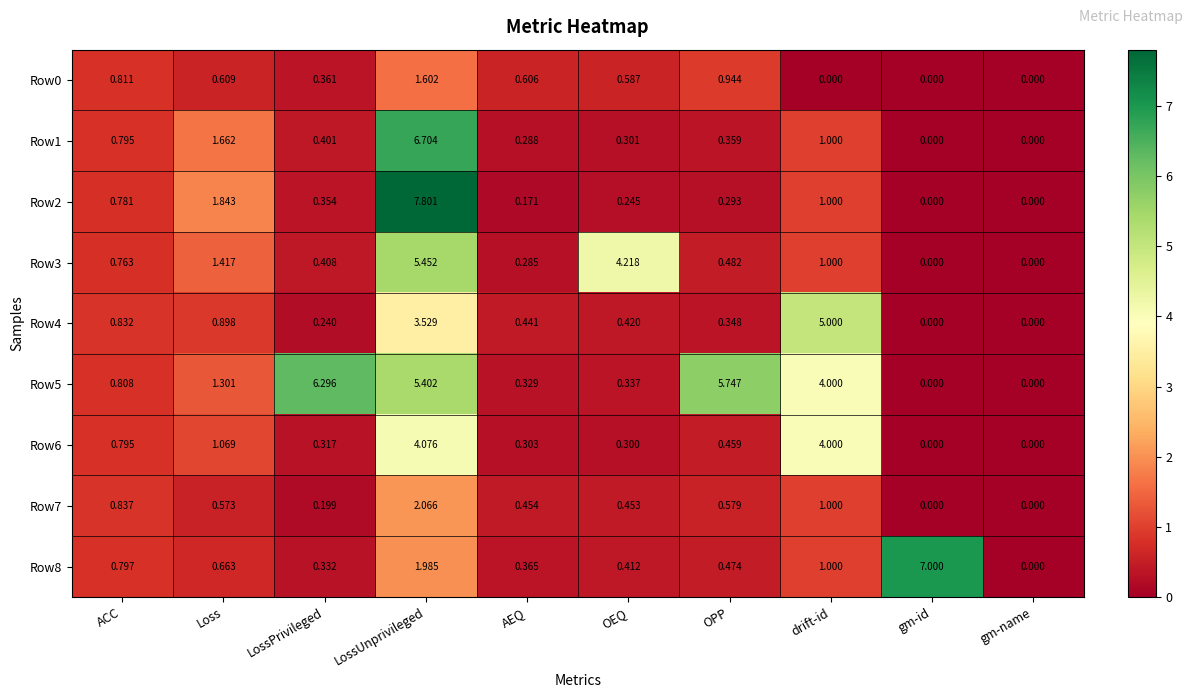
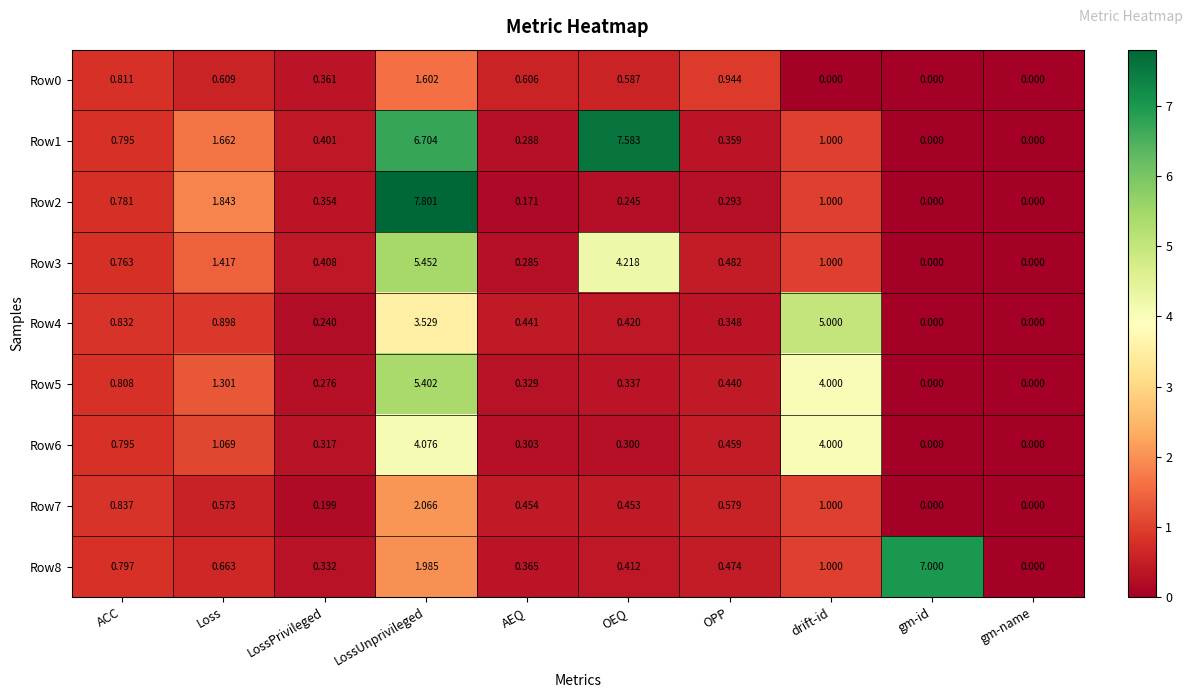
  {
    "Row0": {
      "ACC": 0.811,
      "Loss": 0.609,
      "LossPrivileged": 0.361,
      "LossUnprivileged": 1.602,
      "AEQ": 0.606,
      "OEQ": 0.587,
      "OPP": 0.944,
      "drift-id": 0.000,
      "gm-id": 0.000,
      "gm-name": 0.000
    },
    "Row1": {
      "ACC": 0.795,
      "Loss": 1.662,
      "LossPrivileged": 0.401,
      "LossUnprivileged": 6.704,
      "AEQ": 0.288,
-     "OEQ": 0.301,
+     "OEQ": 7.583,
      "OPP": 0.359,
      "drift-id": 1.000,
      "gm-id": 0.000,
      "gm-name": 0.000
    },
    "Row2": {
      "ACC": 0.781,
      "Loss": 1.843,
      "LossPrivileged": 0.354,
      "LossUnprivileged": 7.801,
      "AEQ": 0.171,
      "OEQ": 0.245,
      "OPP": 0.293,
      "drift-id": 1.000,
      "gm-id": 0.000,
      "gm-name": 0.000
    },
    "Row3": {
      "ACC": 0.763,
      "Loss": 1.417,
      "LossPrivileged": 0.408,
      "LossUnprivileged": 5.452,
      "AEQ": 0.285,
      "OEQ": 4.218,
      "OPP": 0.482,
      "drift-id": 1.000,
      "gm-id": 0.000,
      "gm-name": 0.000
    },
    "Row4": {
      "ACC": 0.832,
      "Loss": 0.898,
      "LossPrivileged": 0.240,
      "LossUnprivileged": 3.529,
      "AEQ": 0.441,
      "OEQ": 0.420,
      "OPP": 0.348,
      "drift-id": 5.000,
      "gm-id": 0.000,
      "gm-name": 0.000
    },
    "Row5": {
      "ACC": 0.808,
      "Loss": 1.301,
-     "LossPrivileged": 6.296,
+     "LossPrivileged": 0.276,
      "LossUnprivileged": 5.402,
      "AEQ": 0.329,
      "OEQ": 0.337,
-     "OPP": 5.747,
+     "OPP": 0.440,
      "drift-id": 4.000,
      "gm-id": 0.000,
      "gm-name": 0.000
    },
    "Row6": {
      "ACC": 0.795,
      "Loss": 1.069,
      "LossPrivileged": 0.317,
      "LossUnprivileged": 4.076,
      "AEQ": 0.303,
      "OEQ": 0.300,
      "OPP": 0.459,
      "drift-id": 4.000,
      "gm-id": 0.000,
      "gm-name": 0.000
    },
    "Row7": {
      "ACC": 0.837,
      "Loss": 0.573,
      "LossPrivileged": 0.199,
      "LossUnprivileged": 2.066,
      "AEQ": 0.454,
      "OEQ": 0.453,
      "OPP": 0.579,
      "drift-id": 1.000,
      "gm-id": 0.000,
      "gm-name": 0.000
    },
    "Row8": {
      "ACC": 0.797,
      "Loss": 0.663,
      "LossPrivileged": 0.332,
      "LossUnprivileged": 1.985,
      "AEQ": 0.365,
      "OEQ": 0.412,
      "OPP": 0.474,
      "drift-id": 1.000,
      "gm-id": 7.000,
      "gm-name": 0.000
    }
  }
